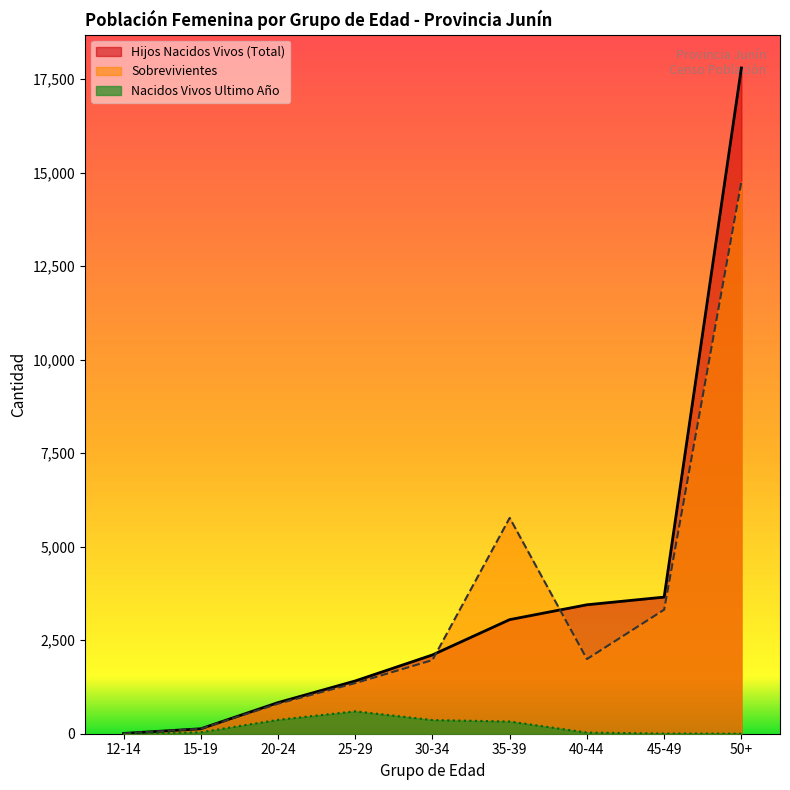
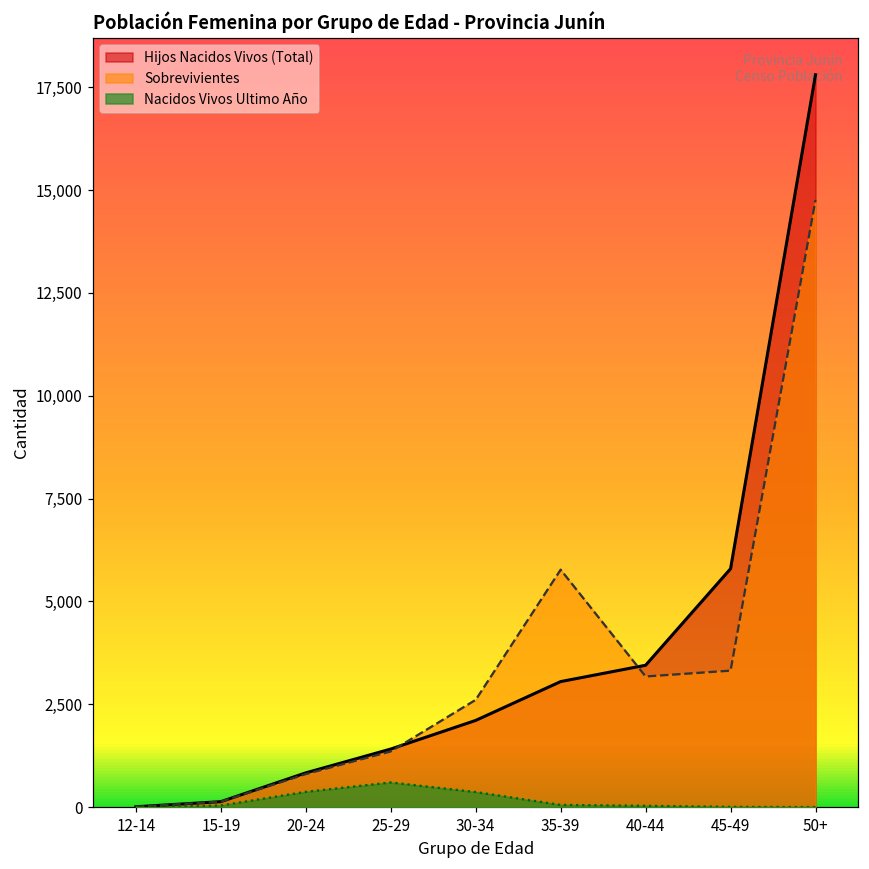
  {
    "Hijos Nacidos Vivos (Total)": {
      "30-34": "2,100",
      "35-39": "3,100",
      "40-44": "3,400",
-     "45-49": "3,700",
+     "45-49": "5,800",
      "50+": "17,800"
    },
    "Sobrevivientes": {
-     "30-34": "2,000",
+     "30-34": "2,600",
      "35-39": "5,800",
-     "40-44": "2,000",
+     "40-44": "3,200",
      "45-49": "3,300",
      "50+": "14,800"
    },
    "Nacidos Vivos Ultimo Año": {
      "15-19": "0",
      "20-24": "400",
      "25-29": "600",
      "30-34": "400",
-     "35-39": "300",
+     "35-39": "100",
      "40-44": "0",
      "45-49": "0",
      "50+": "0"
    }
  }
